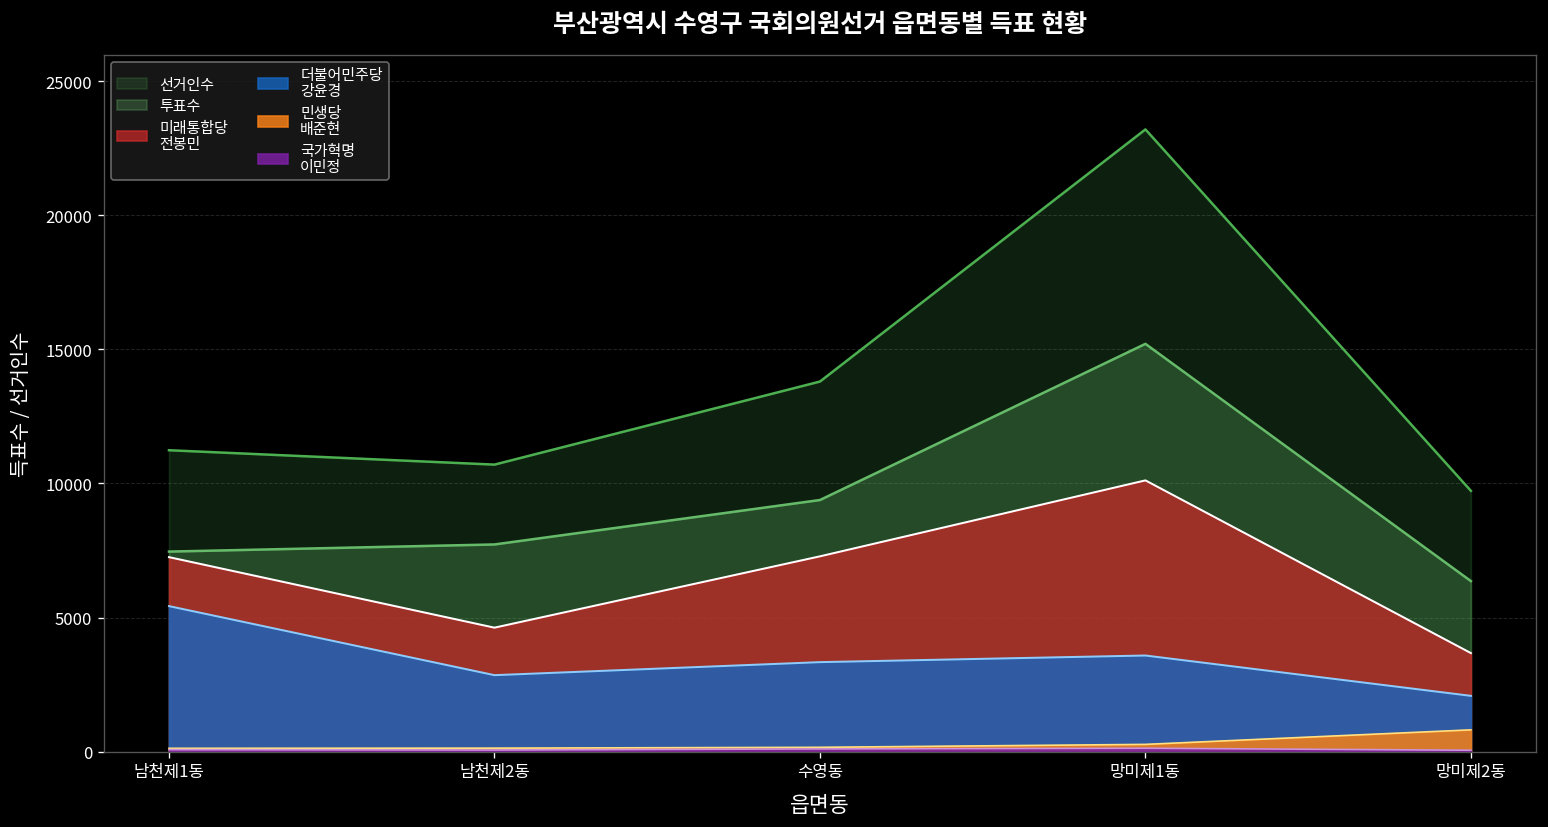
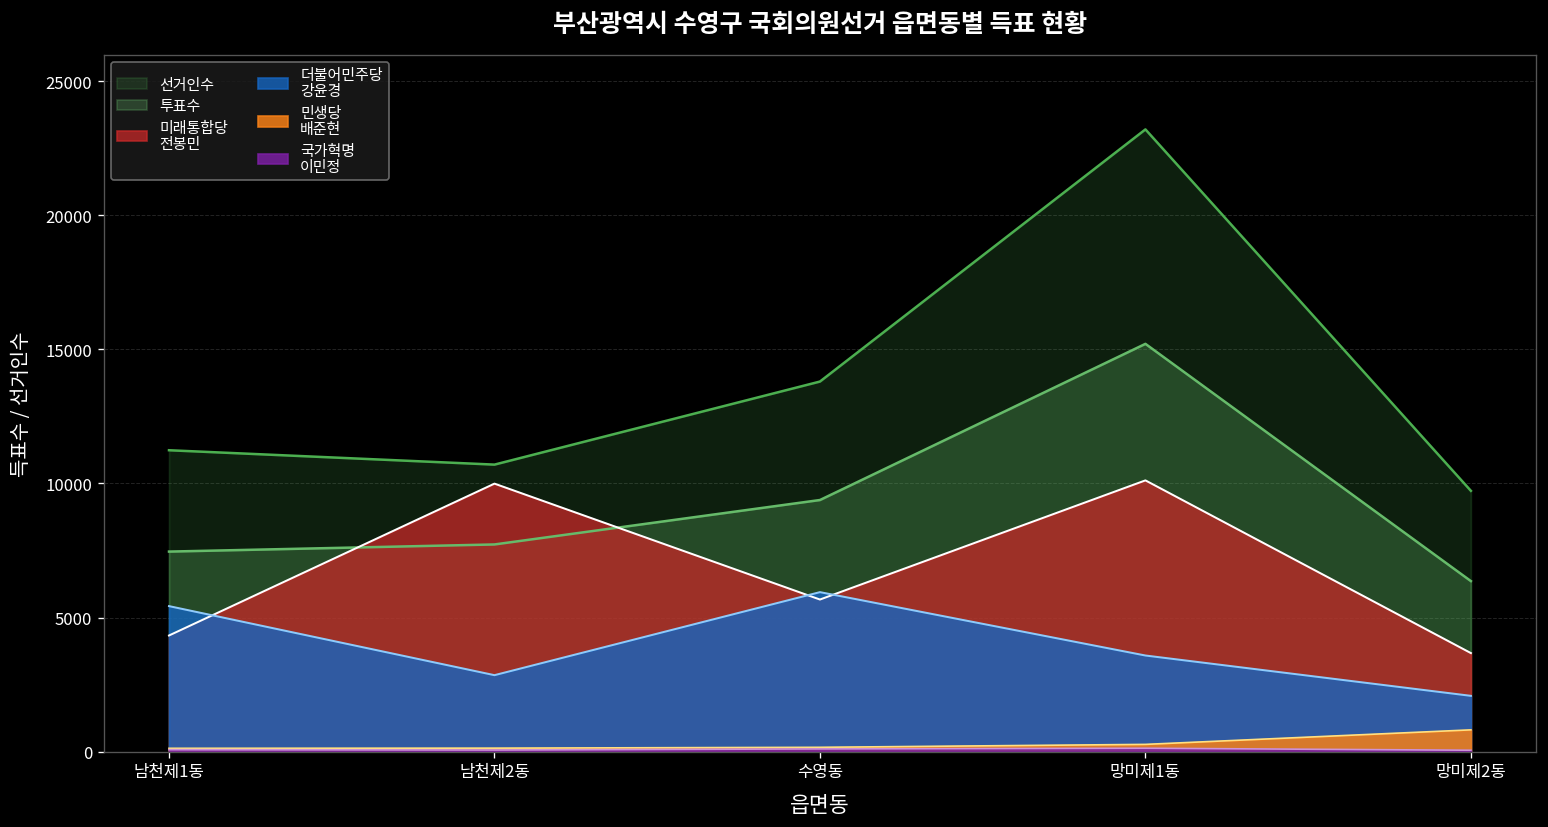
  {
    "미래통합당 전봉민": {
-     "남천제1동": 7300,
-     "남천제2동": 4600,
-     "수영동": 7300,
+     "남천제1동": 4300,
+     "남천제2동": 10000,
+     "수영동": 5700,
      "망미제1동": 10100,
      "망미제2동": 3700
    },
    "더불어민주당 강윤경": {
      "남천제1동": 5400,
      "남천제2동": 2900,
-     "수영동": 3300,
+     "수영동": 5900,
      "망미제1동": 3600,
      "망미제2동": 2100
    },
    "민생당 배준현": {
      "망미제1동": 300,
      "망미제2동": 800
    },
    "국가혁명 이민정": {
      "망미제1동": 100,
      "망미제2동": 100
    }
  }
